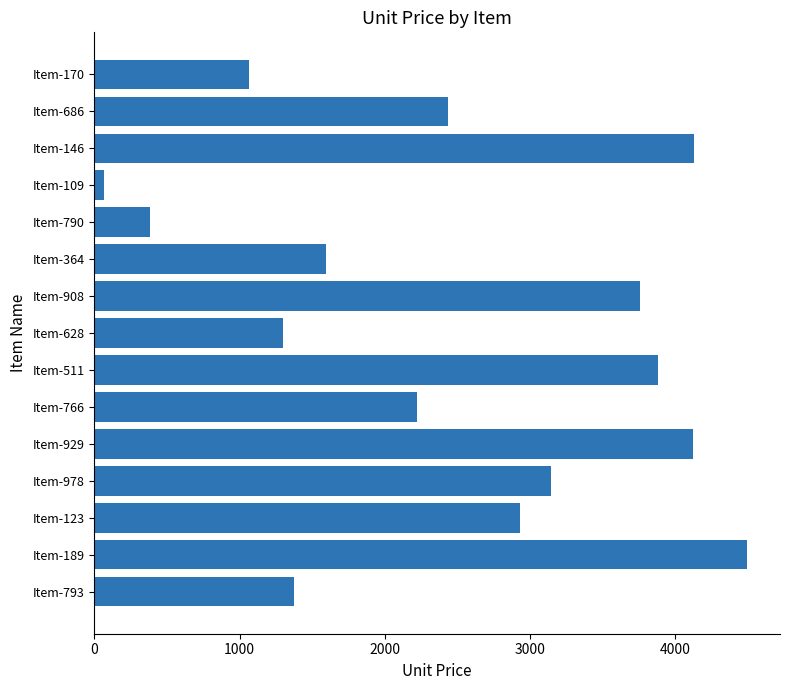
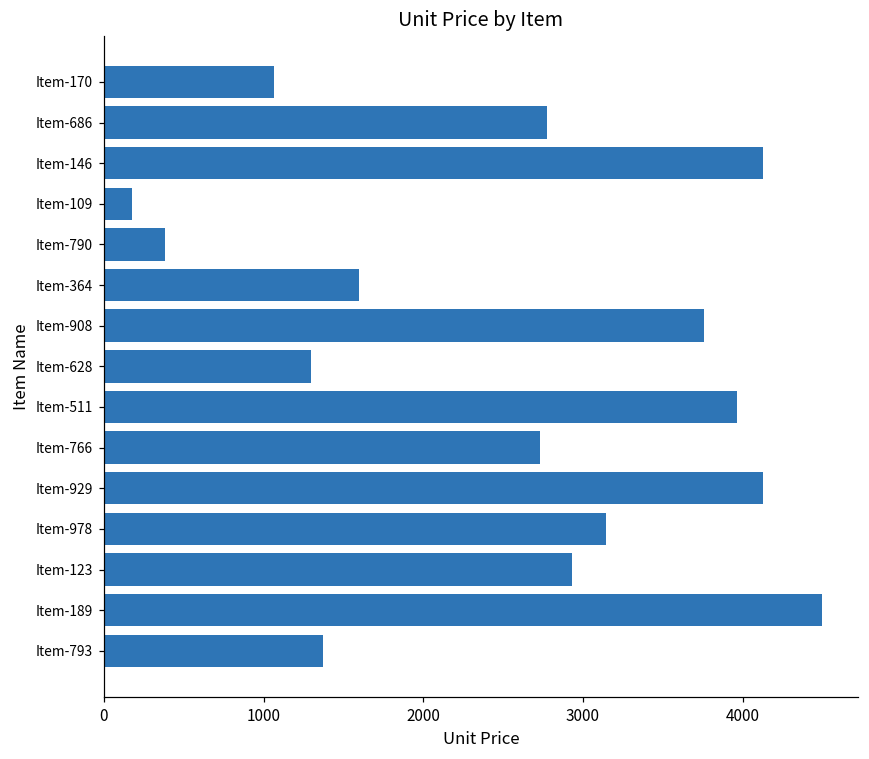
  {
    "Item-170": 1060,
-   "Item-686": 2440,
+   "Item-686": 2770,
    "Item-146": 4130,
-   "Item-109": 70,
+   "Item-109": 180,
    "Item-790": 380,
    "Item-364": 1600,
    "Item-908": 3760,
    "Item-628": 1300,
-   "Item-511": 3880,
-   "Item-766": 2220,
+   "Item-511": 3960,
+   "Item-766": 2730,
    "Item-929": 4130,
    "Item-978": 3150,
    "Item-123": 2930,
    "Item-189": 4500,
    "Item-793": 1370
  }
